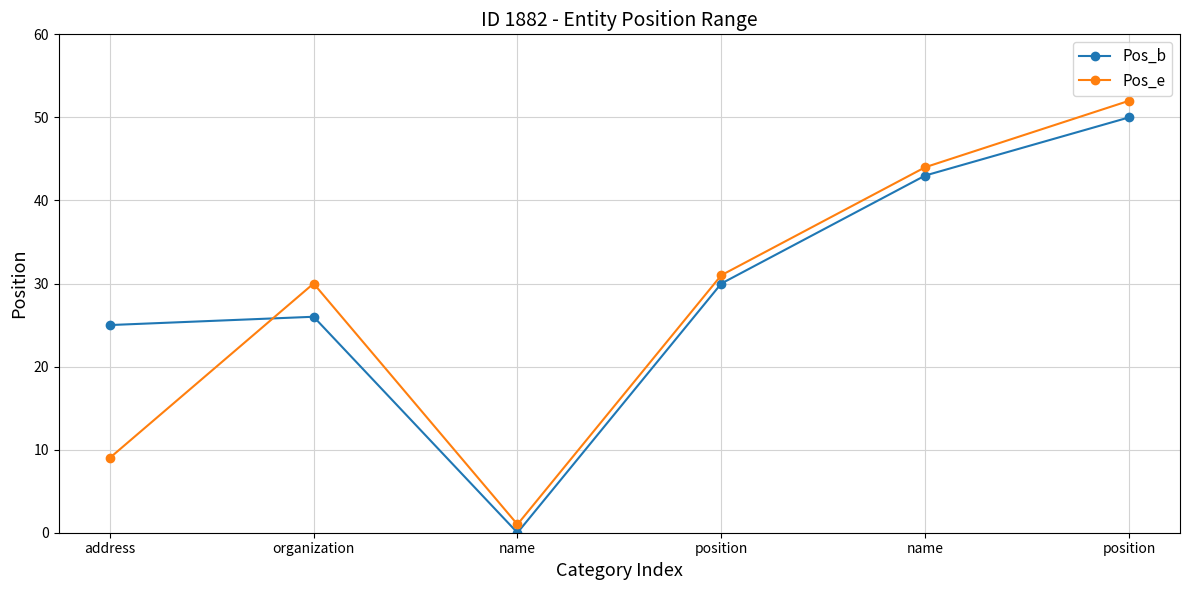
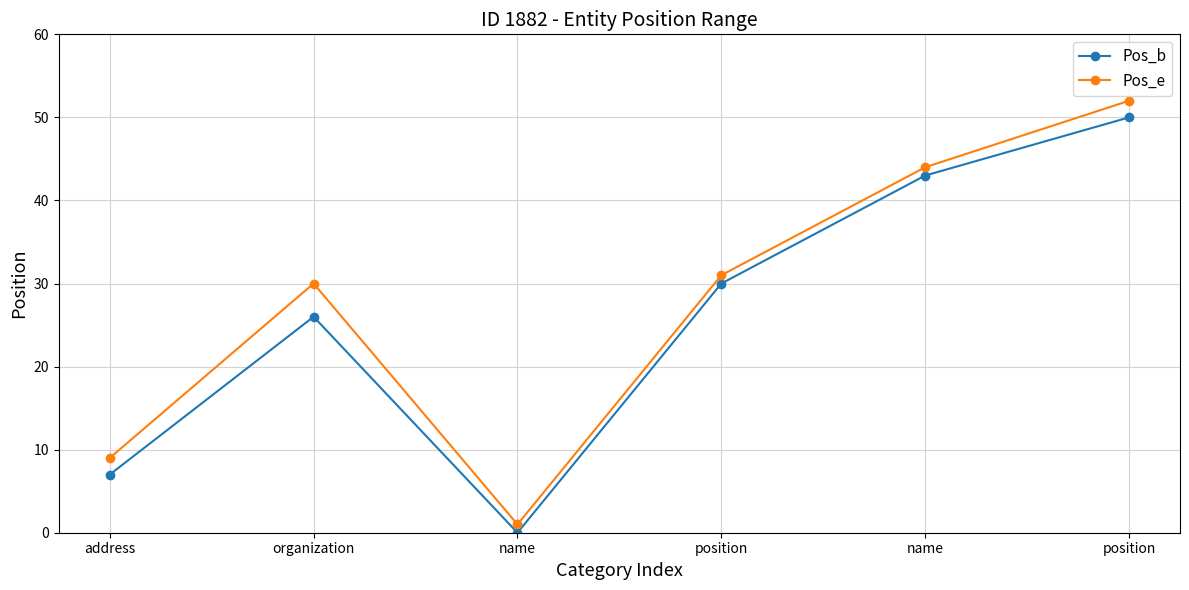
  {
    "Pos_b": {
-     "address": 25,
+     "address": 7,
      "organization": 26
    },
    "Pos_e": {
      "address": 9,
      "organization": 30
    }
  }
